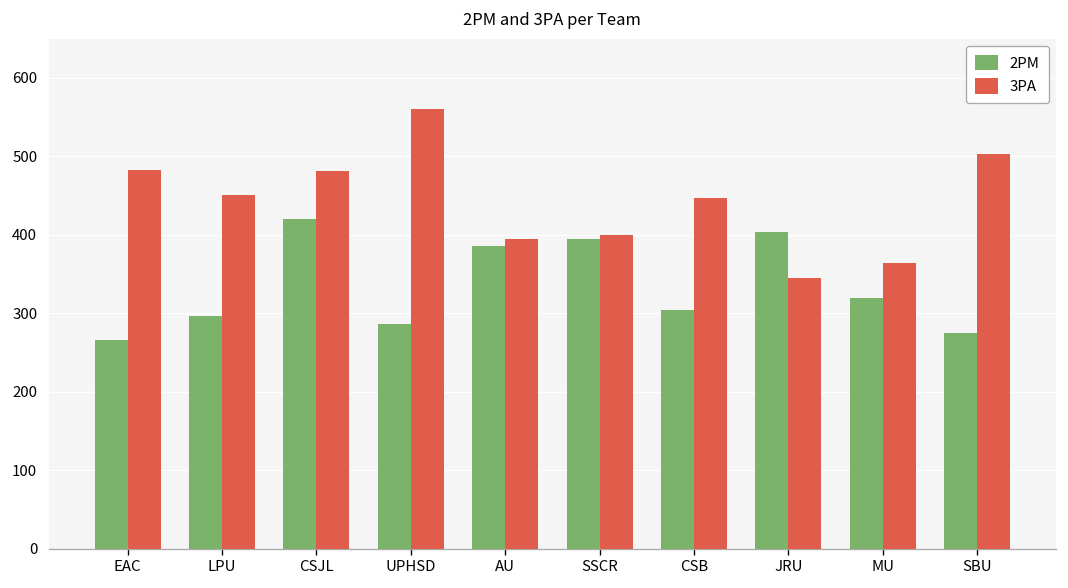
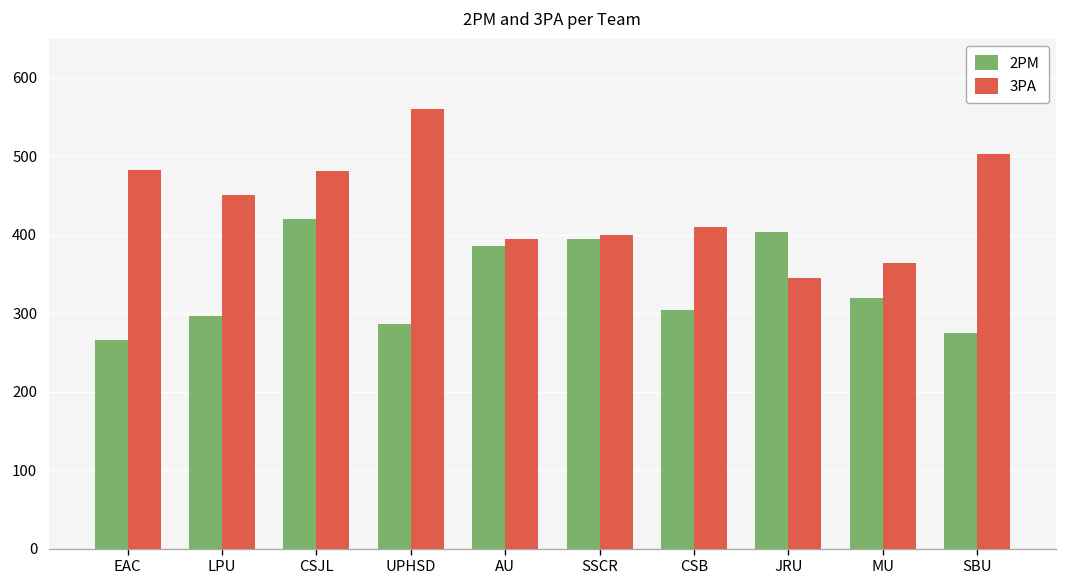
  {
    "2PM": {
      "EAC": 270,
      "LPU": 300,
      "CSJL": 420,
      "UPHSD": 290,
      "AU": 390,
      "SSCR": 390,
      "CSB": 300,
      "JRU": 400,
      "MU": 320,
      "SBU": 280
    },
    "3PA": {
      "EAC": 480,
      "LPU": 450,
      "CSJL": 480,
      "UPHSD": 560,
      "AU": 400,
      "SSCR": 400,
-     "CSB": 450,
+     "CSB": 410,
      "JRU": 340,
      "MU": 360,
      "SBU": 500
    }
  }
